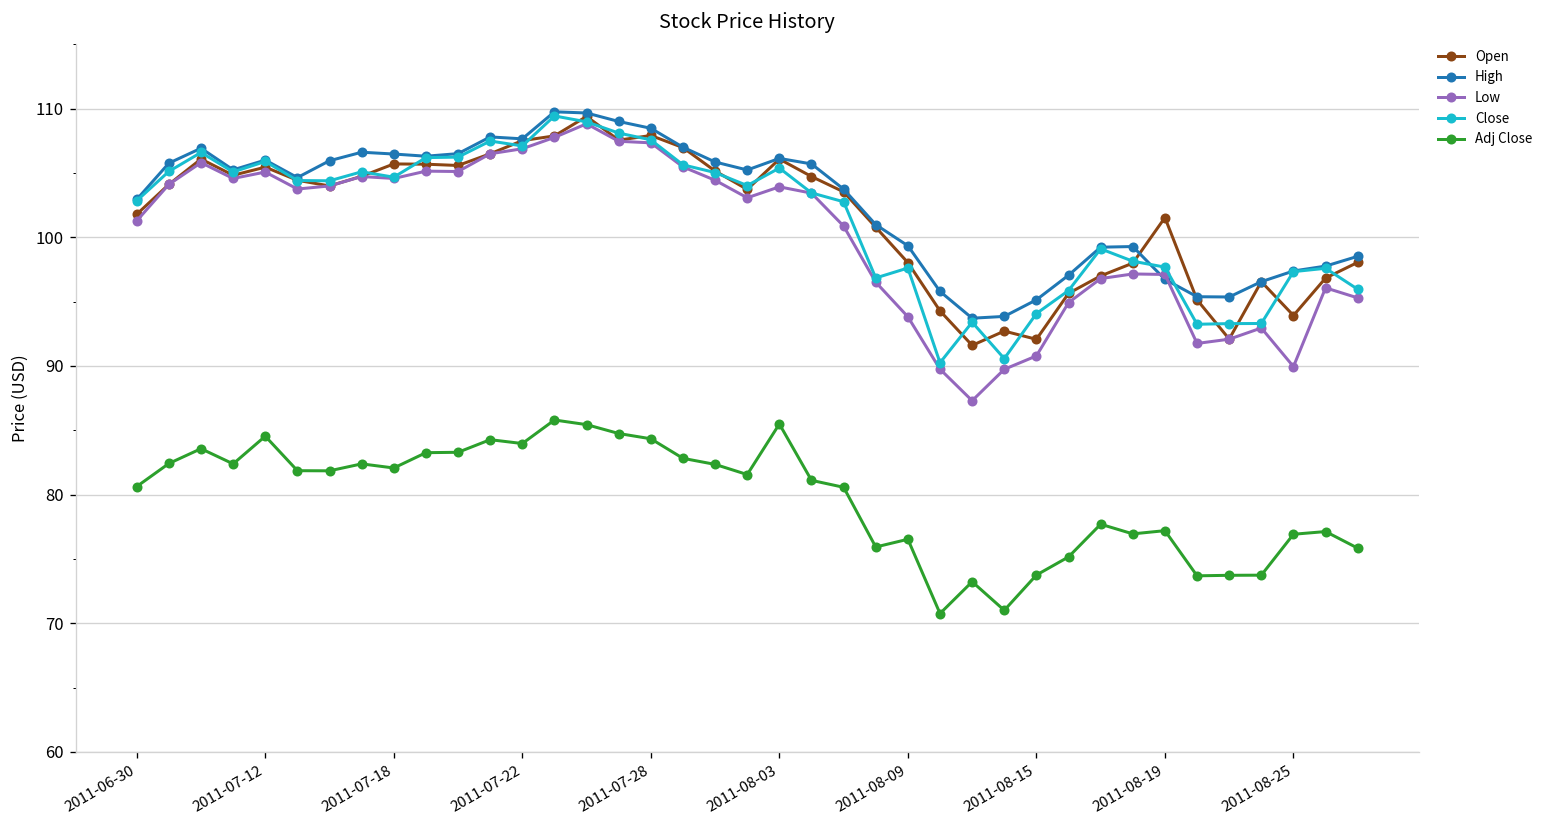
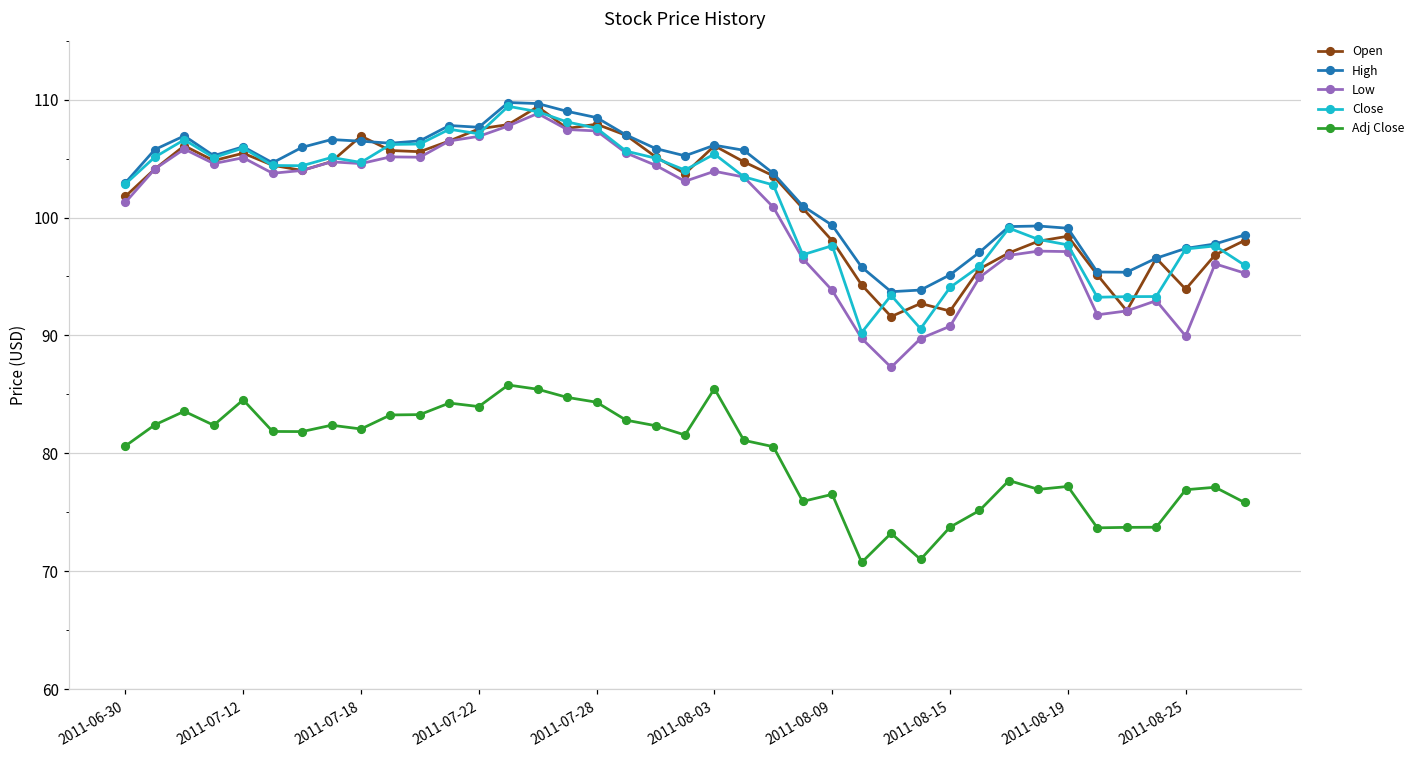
  {
    "Open": {
      "2011-06-30": 101.8,
      "2011-07-12": 105.5,
-     "2011-07-18": 105.7,
+     "2011-07-18": 106.9,
      "2011-07-28": 107.9,
      "2011-08-09": 98.0,
      "2011-08-15": 92.1,
-     "2011-08-19": 101.5,
+     "2011-08-19": 98.4,
      "2011-08-25": 93.9
    },
    "High": {
      "2011-07-18": 106.5,
      "2011-07-28": 108.5,
      "2011-08-09": 99.3,
      "2011-08-15": 95.1,
-     "2011-08-19": 96.7
+     "2011-08-19": 99.1
    },
    "Low": {
      "2011-06-30": 101.3,
      "2011-07-12": 105.1,
      "2011-08-03": 103.9,
      "2011-08-09": 93.8,
      "2011-08-15": 90.8,
      "2011-08-19": 97.1,
      "2011-08-25": 90.0
    },
    "Close": {
      "2011-08-03": 105.4,
      "2011-08-09": 97.6,
      "2011-08-15": 94.1,
      "2011-08-19": 97.7
    },
    "Adj Close": {
      "2011-06-30": 80.6,
      "2011-07-12": 84.5,
      "2011-07-18": 82.1,
      "2011-07-22": 84.0,
      "2011-07-28": 84.3,
      "2011-08-03": 85.5,
      "2011-08-09": 76.5,
      "2011-08-15": 73.8,
      "2011-08-19": 77.2,
      "2011-08-25": 76.9
    }
  }
